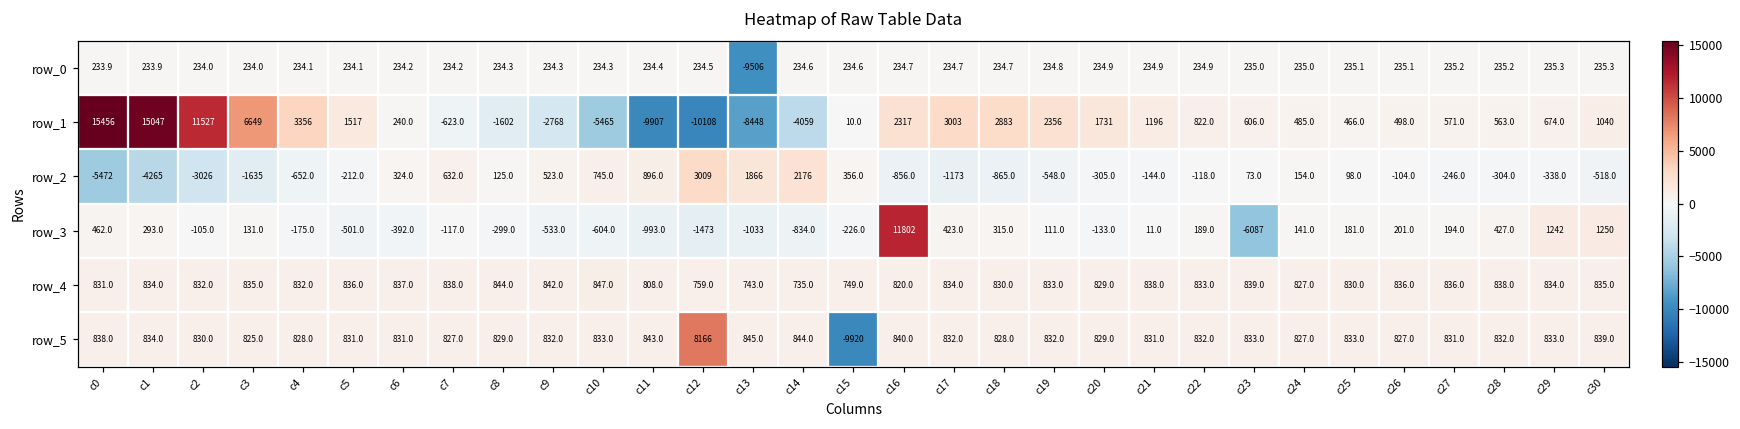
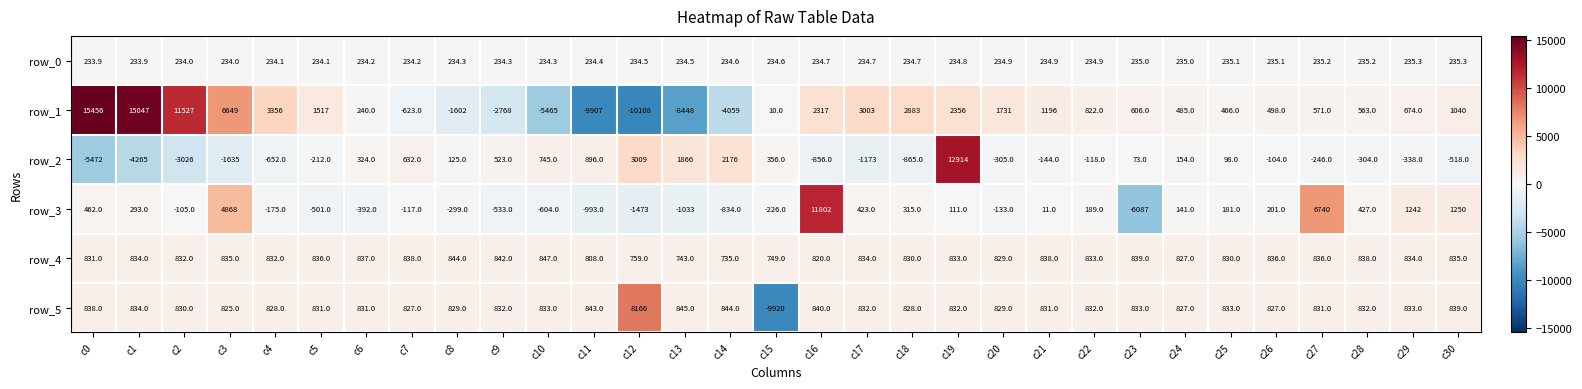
  {
    "row_0": {
      "c0": 233.9,
      "c1": 233.9,
      "c2": 234.0,
      "c3": 234.0,
      "c4": 234.1,
      "c5": 234.1,
      "c6": 234.2,
      "c7": 234.2,
      "c8": 234.3,
      "c9": 234.3,
      "c10": 234.3,
      "c11": 234.4,
      "c12": 234.5,
-     "c13": -9506,
+     "c13": 234.5,
      "c14": 234.6,
      "c15": 234.6,
      "c16": 234.7,
      "c17": 234.7,
      "c18": 234.7,
      "c19": 234.8,
      "c20": 234.9,
      "c21": 234.9,
      "c22": 234.9,
      "c23": 235.0,
      "c24": 235.0,
      "c25": 235.1,
      "c26": 235.1,
      "c27": 235.2,
      "c28": 235.2,
      "c29": 235.3,
      "c30": 235.3
    },
    "row_1": {
      "c0": 15456,
      "c1": 15047,
      "c2": 11527,
      "c3": 6649,
      "c4": 3356,
      "c5": 1517,
      "c6": 240.0,
      "c7": -623.0,
      "c8": -1602,
      "c9": -2768,
      "c10": -5465,
      "c11": -9907,
      "c12": -10108,
      "c13": -8448,
      "c14": -4059,
      "c15": 10.0,
      "c16": 2317,
      "c17": 3003,
      "c18": 2883,
      "c19": 2356,
      "c20": 1731,
      "c21": 1196,
      "c22": 822.0,
      "c23": 606.0,
      "c24": 485.0,
      "c25": 466.0,
      "c26": 498.0,
      "c27": 571.0,
      "c28": 563.0,
      "c29": 674.0,
      "c30": 1040
    },
    "row_2": {
      "c0": -5472,
      "c1": -4265,
      "c2": -3026,
      "c3": -1635,
      "c4": -652.0,
      "c5": -212.0,
      "c6": 324.0,
      "c7": 632.0,
      "c8": 125.0,
      "c9": 523.0,
      "c10": 745.0,
      "c11": 896.0,
      "c12": 3009,
      "c13": 1866,
      "c14": 2176,
      "c15": 356.0,
      "c16": -856.0,
      "c17": -1173,
      "c18": -865.0,
-     "c19": -548.0,
+     "c19": 12914,
      "c20": -305.0,
      "c21": -144.0,
      "c22": -118.0,
      "c23": 73.0,
      "c24": 154.0,
      "c25": 98.0,
      "c26": -104.0,
      "c27": -246.0,
      "c28": -304.0,
      "c29": -338.0,
      "c30": -518.0
    },
    "row_3": {
      "c0": 462.0,
      "c1": 293.0,
      "c2": -105.0,
-     "c3": 131.0,
+     "c3": 4868,
      "c4": -175.0,
      "c5": -501.0,
      "c6": -392.0,
      "c7": -117.0,
      "c8": -299.0,
      "c9": -533.0,
      "c10": -604.0,
      "c11": -993.0,
      "c12": -1473,
      "c13": -1033,
      "c14": -834.0,
      "c15": -226.0,
      "c16": 11802,
      "c17": 423.0,
      "c18": 315.0,
      "c19": 111.0,
      "c20": -133.0,
      "c21": 11.0,
      "c22": 189.0,
      "c23": -6087,
      "c24": 141.0,
      "c25": 181.0,
      "c26": 201.0,
-     "c27": 194.0,
+     "c27": 6740,
      "c28": 427.0,
      "c29": 1242,
      "c30": 1250
    },
    "row_4": {
      "c0": 831.0,
      "c1": 834.0,
      "c2": 832.0,
      "c3": 835.0,
      "c4": 832.0,
      "c5": 836.0,
      "c6": 837.0,
      "c7": 838.0,
      "c8": 844.0,
      "c9": 842.0,
      "c10": 847.0,
      "c11": 808.0,
      "c12": 759.0,
      "c13": 743.0,
      "c14": 735.0,
      "c15": 749.0,
      "c16": 820.0,
      "c17": 834.0,
      "c18": 830.0,
      "c19": 833.0,
      "c20": 829.0,
      "c21": 838.0,
      "c22": 833.0,
      "c23": 839.0,
      "c24": 827.0,
      "c25": 830.0,
      "c26": 836.0,
      "c27": 836.0,
      "c28": 838.0,
      "c29": 834.0,
      "c30": 835.0
    },
    "row_5": {
      "c0": 838.0,
      "c1": 834.0,
      "c2": 830.0,
      "c3": 825.0,
      "c4": 828.0,
      "c5": 831.0,
      "c6": 831.0,
      "c7": 827.0,
      "c8": 829.0,
      "c9": 832.0,
      "c10": 833.0,
      "c11": 843.0,
      "c12": 8166,
      "c13": 845.0,
      "c14": 844.0,
      "c15": -9920,
      "c16": 840.0,
      "c17": 832.0,
      "c18": 828.0,
      "c19": 832.0,
      "c20": 829.0,
      "c21": 831.0,
      "c22": 832.0,
      "c23": 833.0,
      "c24": 827.0,
      "c25": 833.0,
      "c26": 827.0,
      "c27": 831.0,
      "c28": 832.0,
      "c29": 833.0,
      "c30": 839.0
    }
  }
